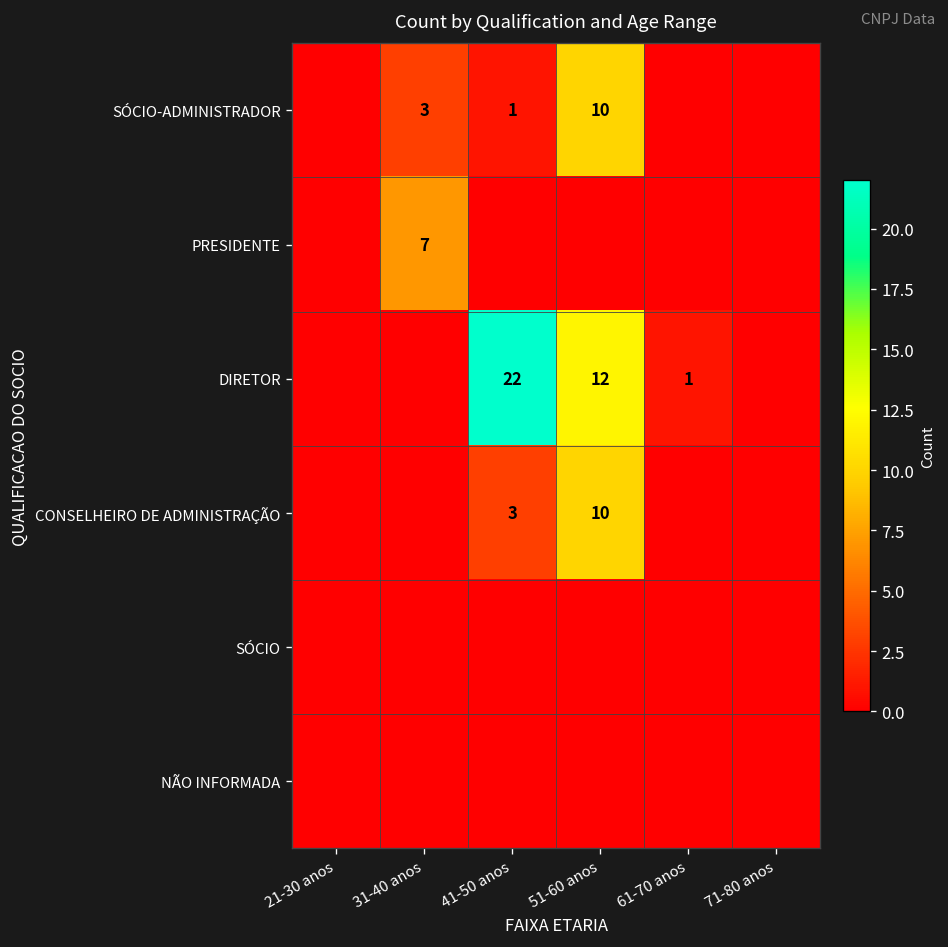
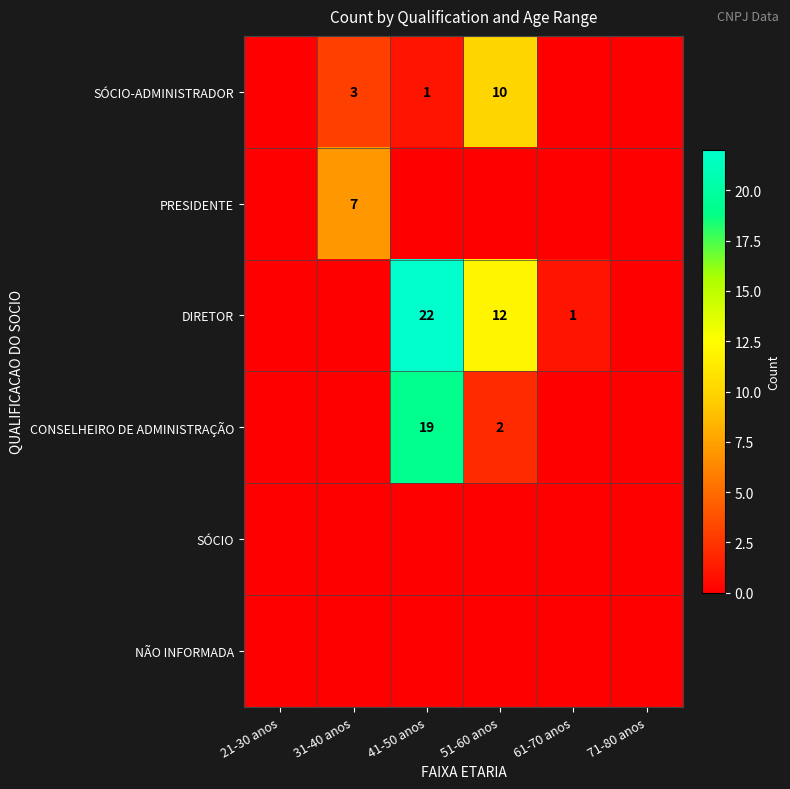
  {
    "SÓCIO-ADMINISTRADOR": {
      "31-40 anos": 3,
      "41-50 anos": 1,
      "51-60 anos": 10
    },
    "PRESIDENTE": {
      "31-40 anos": 7
    },
    "DIRETOR": {
      "41-50 anos": 22,
      "51-60 anos": 12,
      "61-70 anos": 1
    },
    "CONSELHEIRO DE ADMINISTRAÇÃO": {
-     "41-50 anos": 3,
-     "51-60 anos": 10
+     "41-50 anos": 19,
+     "51-60 anos": 2
    }
  }
